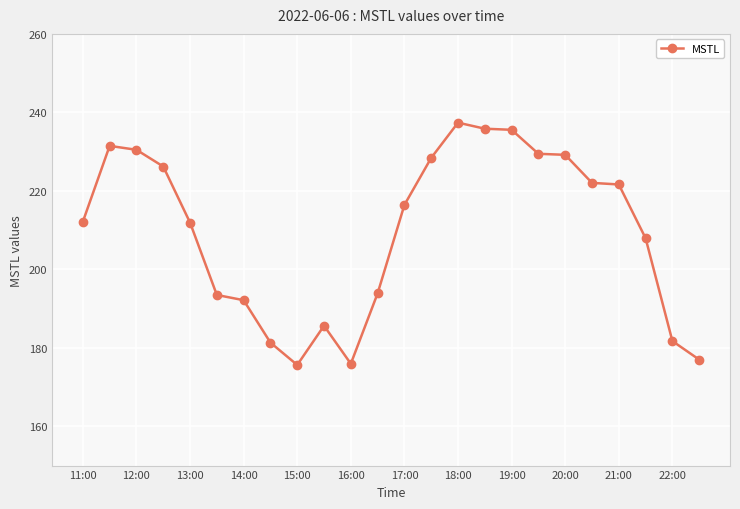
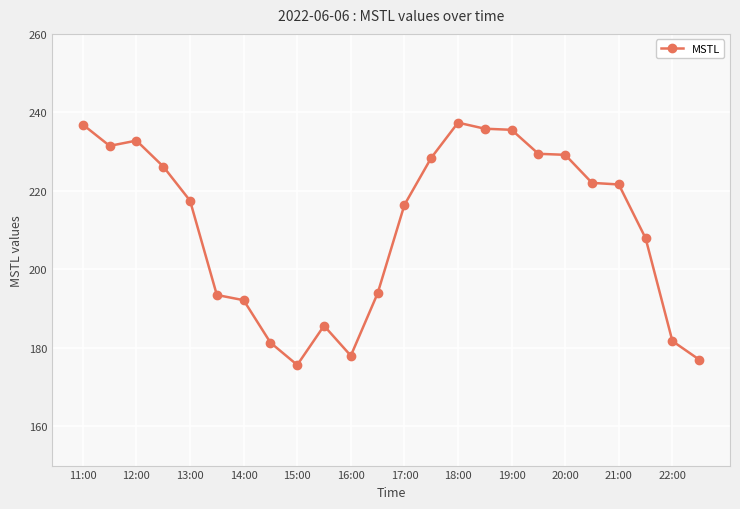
  {
-   "11:00": 212,
-   "12:00": 230,
-   "13:00": 212,
+   "11:00": 237,
+   "12:00": 233,
+   "13:00": 218,
    "14:00": 192,
    "15:00": 176,
-   "16:00": 176,
+   "16:00": 178,
    "17:00": 216,
    "18:00": 237,
    "19:00": 236,
    "20:00": 229,
    "21:00": 222,
    "22:00": 182
  }
